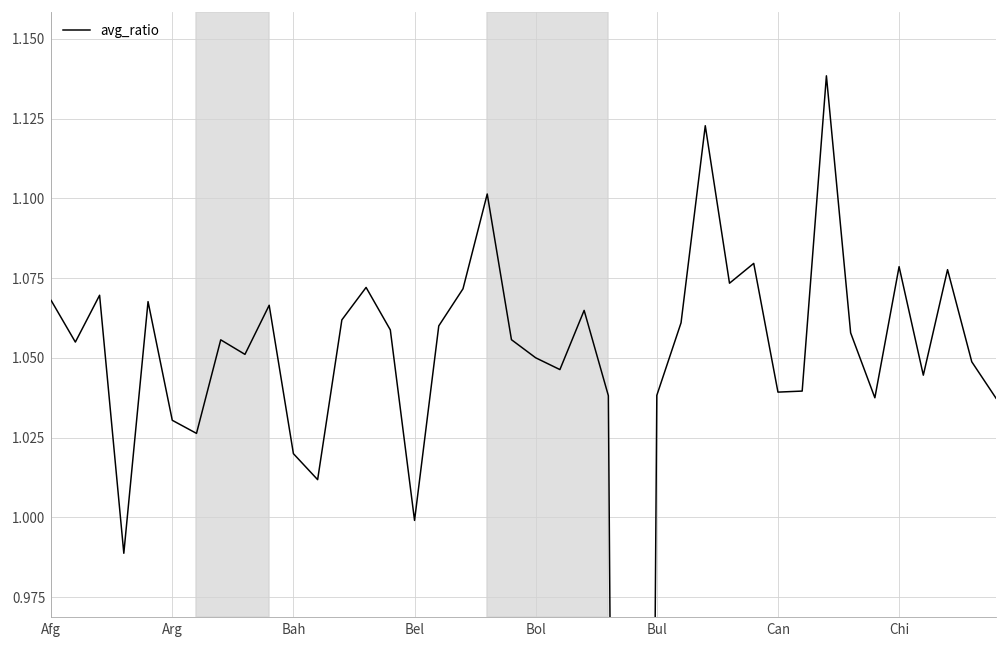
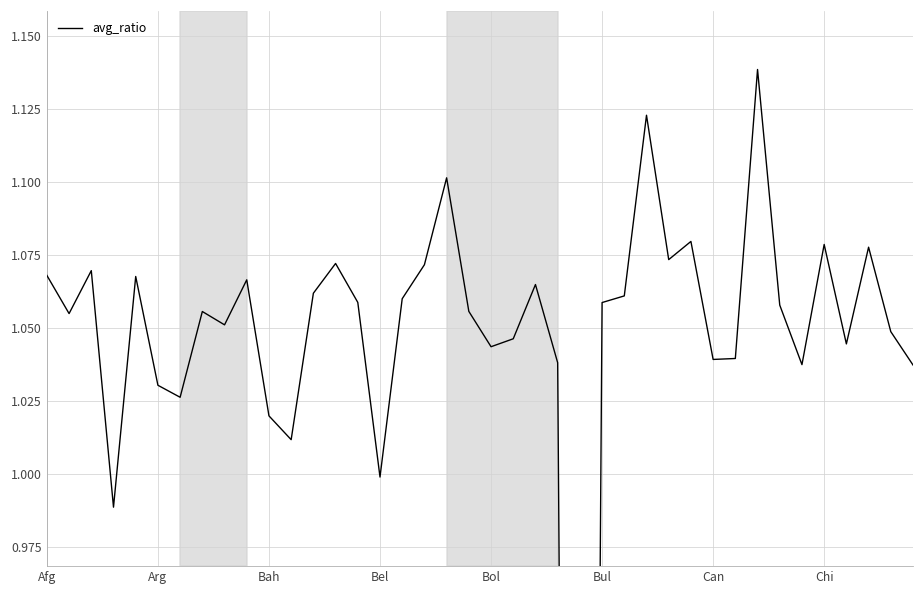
  {
    "Afg": 1.068,
    "Arg": 1.030,
    "Bah": 1.020,
    "Bel": 0.999,
-   "Bol": 1.050,
-   "Bul": 1.038,
+   "Bol": 1.044,
+   "Bul": 1.059,
    "Can": 1.039,
    "Chi": 1.079
  }
